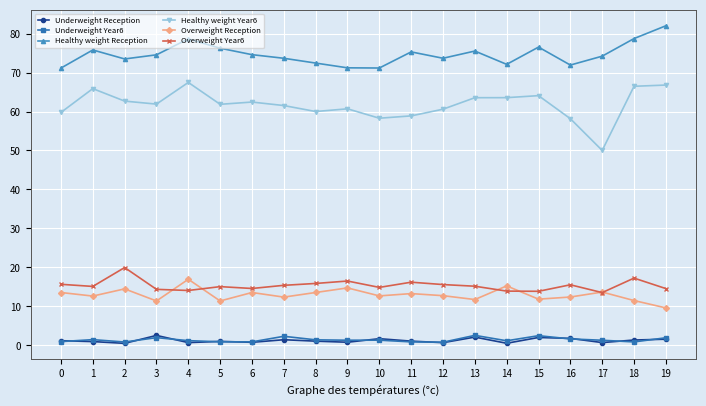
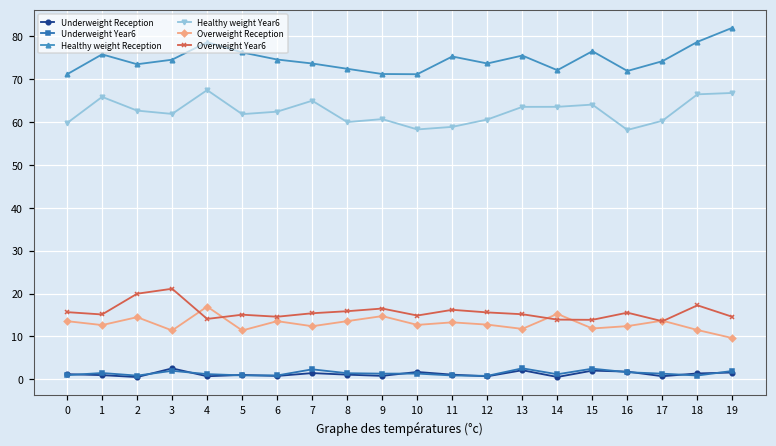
  {
    "Underweight Reception": {
      "7": 1
    },
    "Healthy weight Year6": {
      "0": 60,
      "1": 66,
      "2": 63,
      "3": 62,
      "4": 67,
      "5": 62,
      "6": 62,
-     "7": 62,
+     "7": 65,
      "8": 60,
      "9": 61,
      "10": 58,
      "11": 59,
      "12": 61,
      "13": 64,
      "14": 64,
      "15": 64,
      "16": 58,
-     "17": 50,
+     "17": 60,
      "18": 66,
      "19": 67
    },
    "Overweight Reception": {
      "0": 14,
      "1": 13,
      "2": 15,
      "3": 11,
      "4": 17,
      "5": 11,
      "6": 14,
      "7": 12,
      "8": 14,
      "9": 15,
      "10": 13,
      "11": 13,
      "12": 13,
      "13": 12,
      "14": 15,
      "15": 12,
      "16": 12,
      "18": 12,
      "19": 10
    },
    "Overweight Year6": {
      "0": 16,
      "1": 15,
      "2": 20,
-     "3": 14,
+     "3": 21,
      "4": 14,
      "5": 15,
      "6": 15,
      "7": 15,
      "8": 16,
      "9": 17,
      "10": 15,
      "11": 16,
      "12": 16,
      "13": 15,
      "14": 14,
      "15": 14,
      "16": 16,
      "18": 17,
      "19": 15
    }
  }
